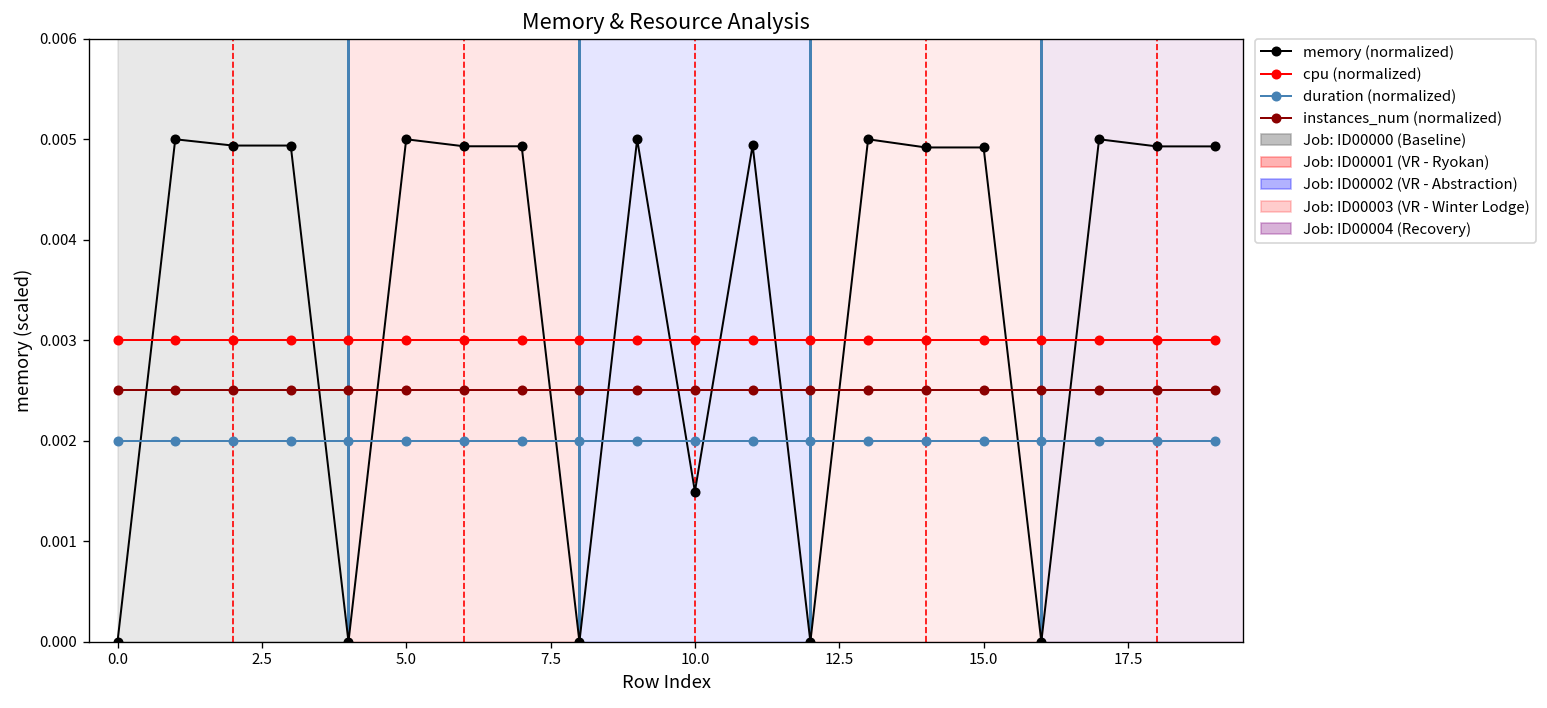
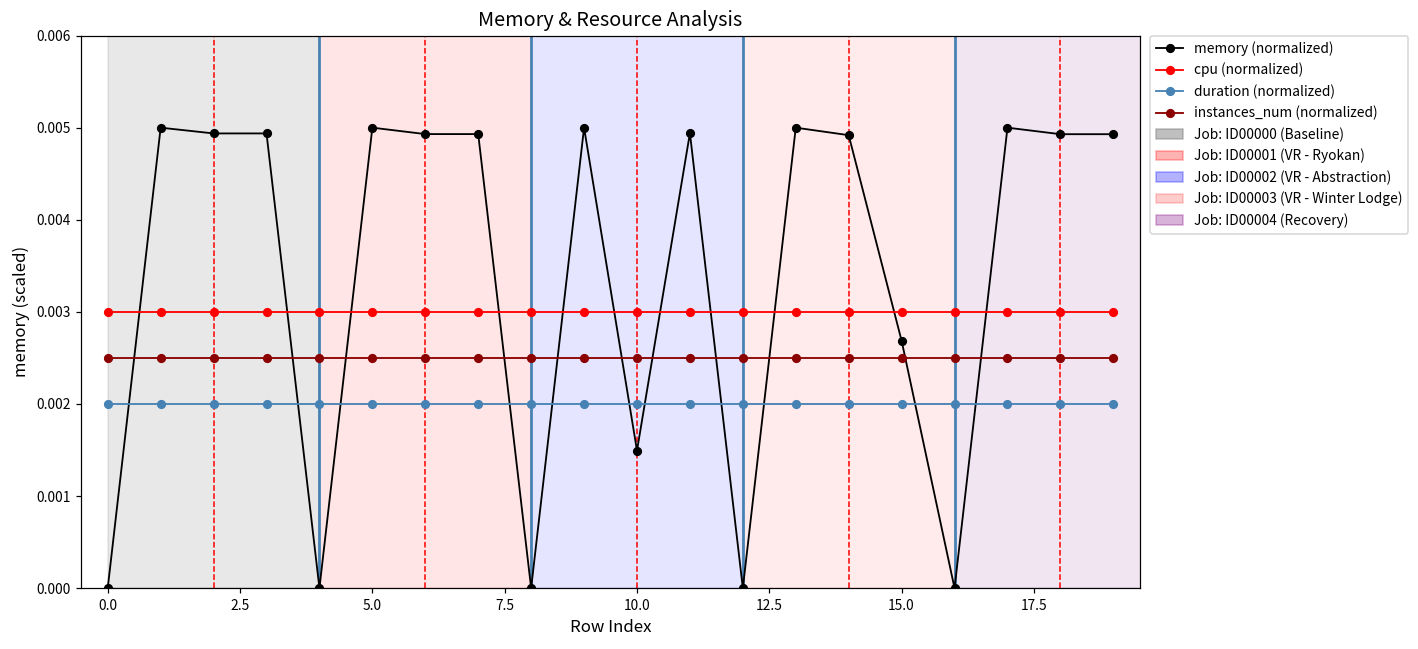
  {
    "memory (normalized)": {
      "0.0": 0.0000,
      "5.0": 0.0050,
      "10.0": 0.0015,
-     "15.0": 0.0049
+     "15.0": 0.0027
    },
    "cpu (normalized)": {
      "0.0": 0.0030,
      "5.0": 0.0030,
      "10.0": 0.0030,
      "15.0": 0.0030
    },
    "duration (normalized)": {
      "0.0": 0.0020,
      "5.0": 0.0020,
      "10.0": 0.0020,
      "15.0": 0.0020
    },
    "instances_num (normalized)": {
      "0.0": 0.0025,
      "5.0": 0.0025,
      "10.0": 0.0025,
      "15.0": 0.0025
    }
  }
